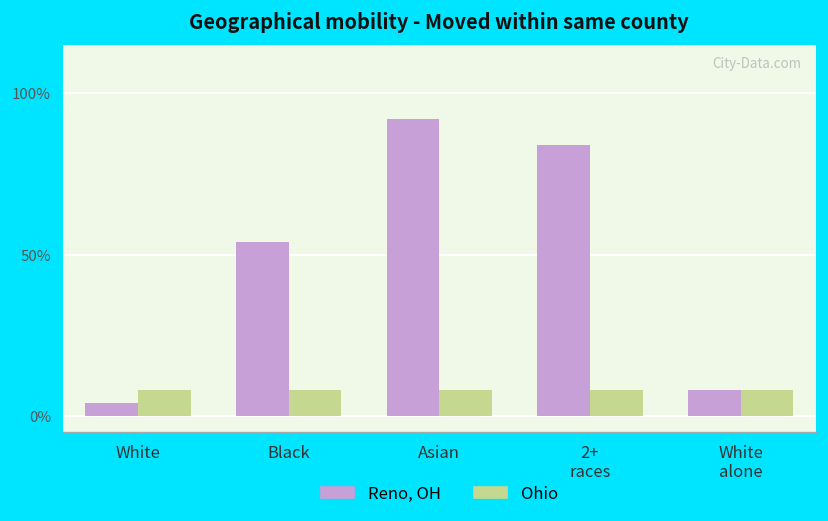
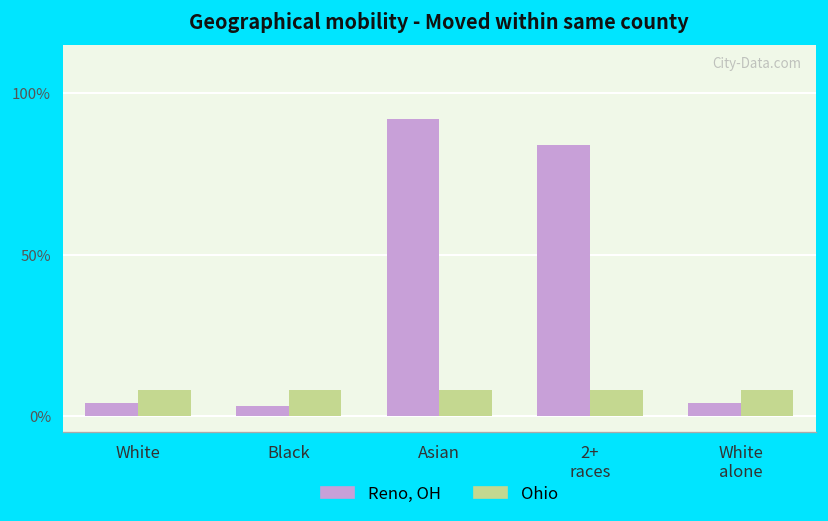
  {
    "Reno, OH": {
      "White": "4%",
-     "Black": "54%",
+     "Black": "3%",
      "Asian": "92%",
      "2+ races": "84%",
-     "White alone": "8%"
+     "White alone": "4%"
    },
    "Ohio": {
      "White": "8%",
      "Black": "8%",
      "Asian": "8%",
      "2+ races": "8%",
      "White alone": "8%"
    }
  }
